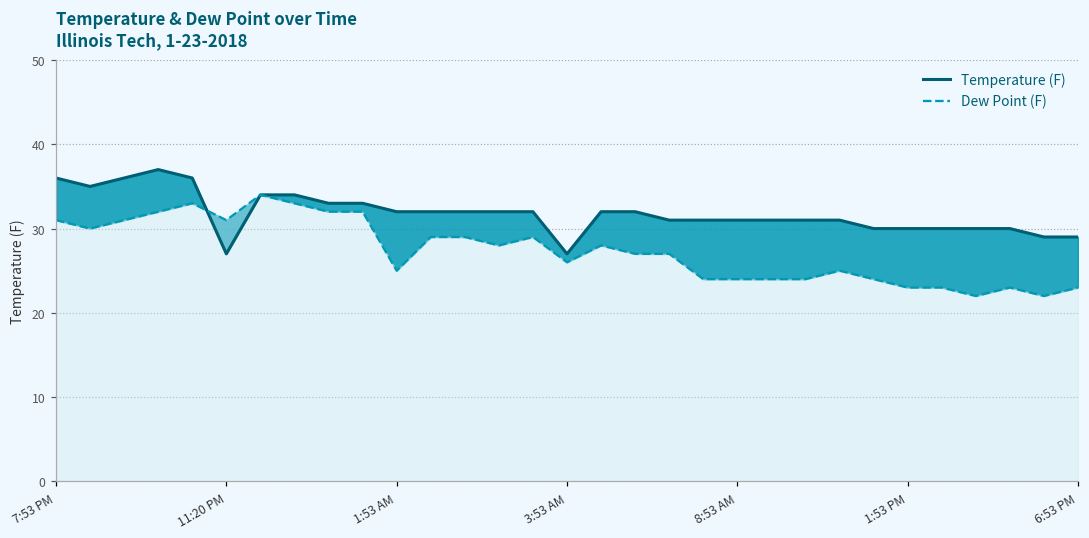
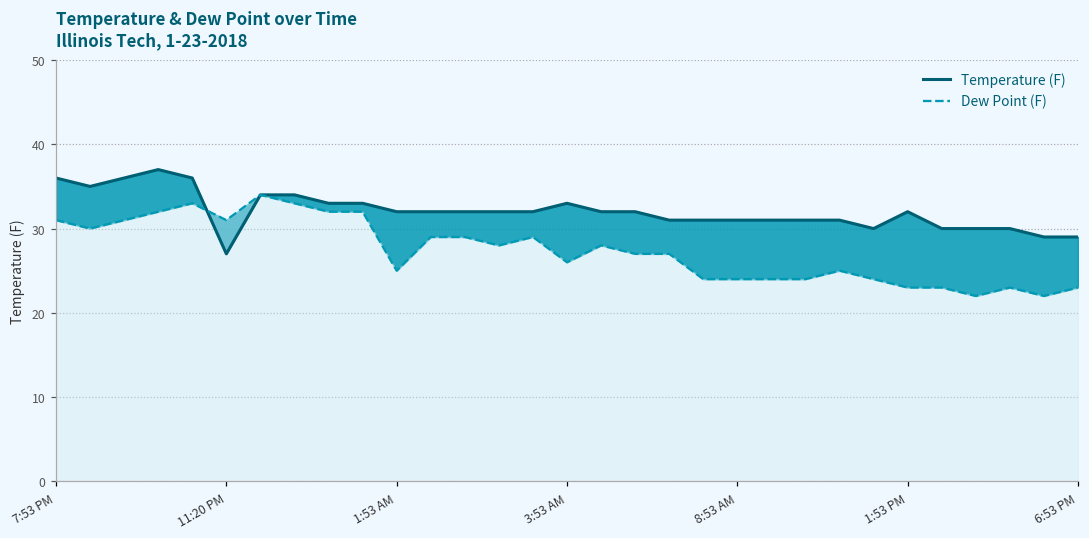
  {
    "Temperature (F)": {
      "11:20 PM": 27,
-     "3:53 AM": 27,
-     "1:53 PM": 30
+     "3:53 AM": 33,
+     "1:53 PM": 32
    }
  }
